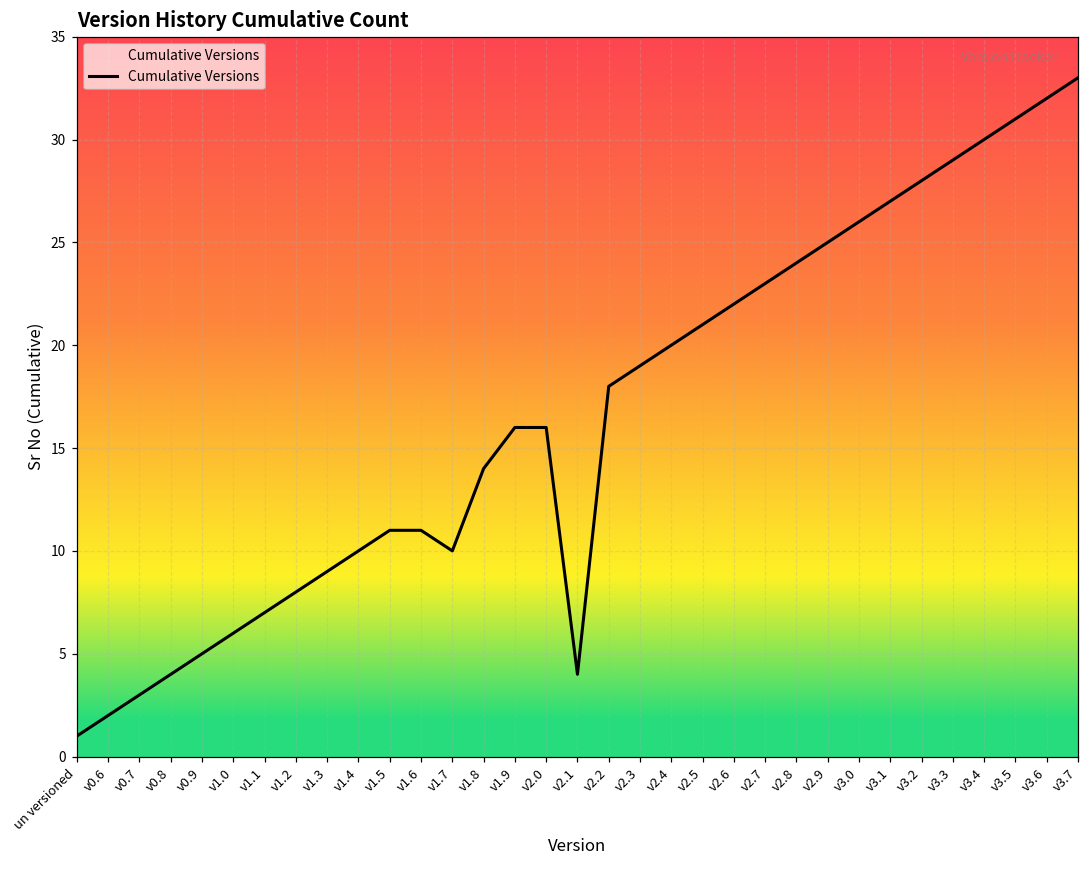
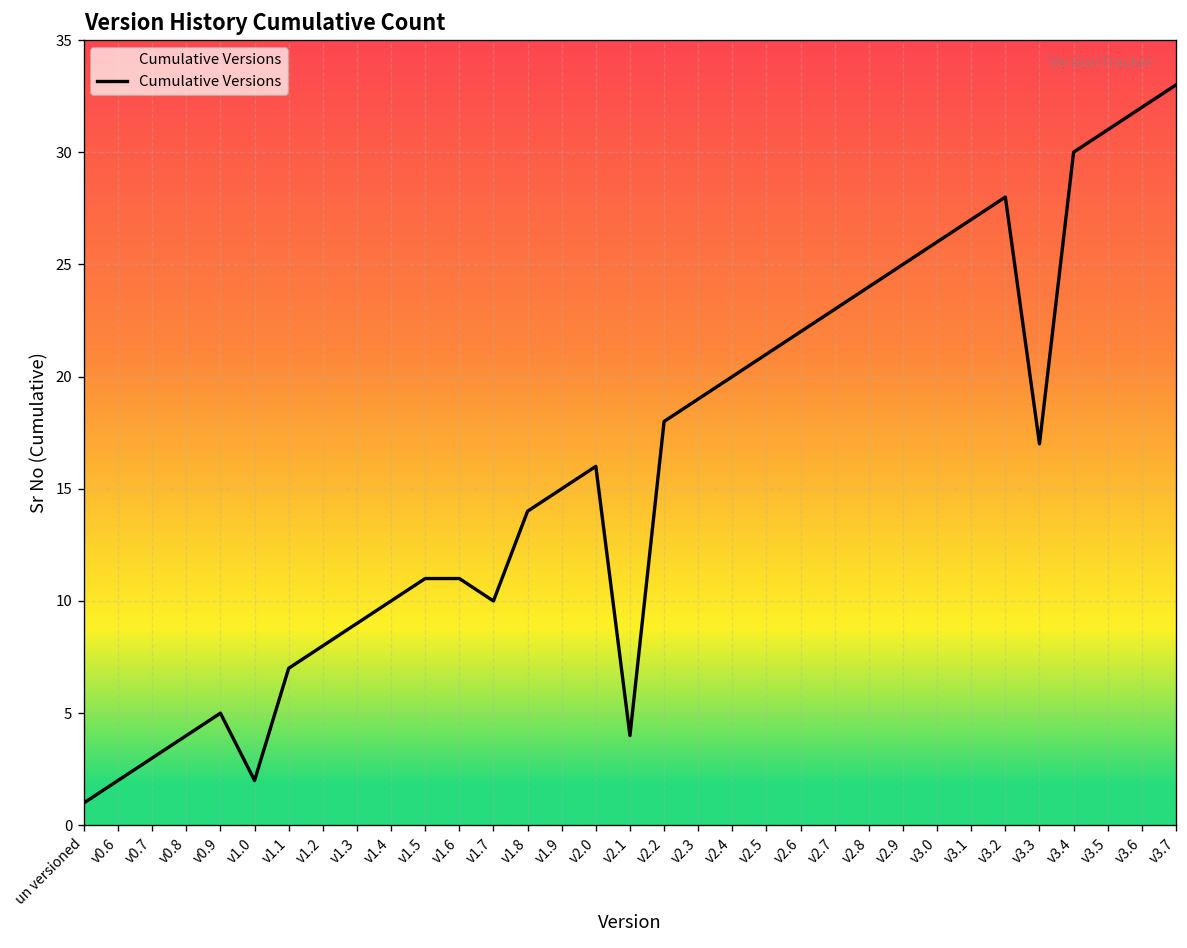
  {
    "un versioned": 1,
    "v0.6": 2,
    "v0.7": 3,
    "v0.8": 4,
    "v0.9": 5,
-   "v1.0": 6,
+   "v1.0": 2,
    "v1.1": 7,
    "v1.2": 8,
    "v1.3": 9,
    "v1.4": 10,
    "v1.5": 11,
    "v1.6": 11,
    "v1.7": 10,
    "v1.8": 14,
-   "v1.9": 16,
+   "v1.9": 15,
    "v2.0": 16,
    "v2.1": 4,
    "v2.2": 18,
    "v2.3": 19,
    "v2.4": 20,
    "v2.5": 21,
    "v2.6": 22,
    "v2.7": 23,
    "v2.8": 24,
    "v2.9": 25,
    "v3.0": 26,
    "v3.1": 27,
    "v3.2": 28,
-   "v3.3": 29,
+   "v3.3": 17,
    "v3.4": 30,
    "v3.5": 31,
    "v3.6": 32,
    "v3.7": 33
  }
